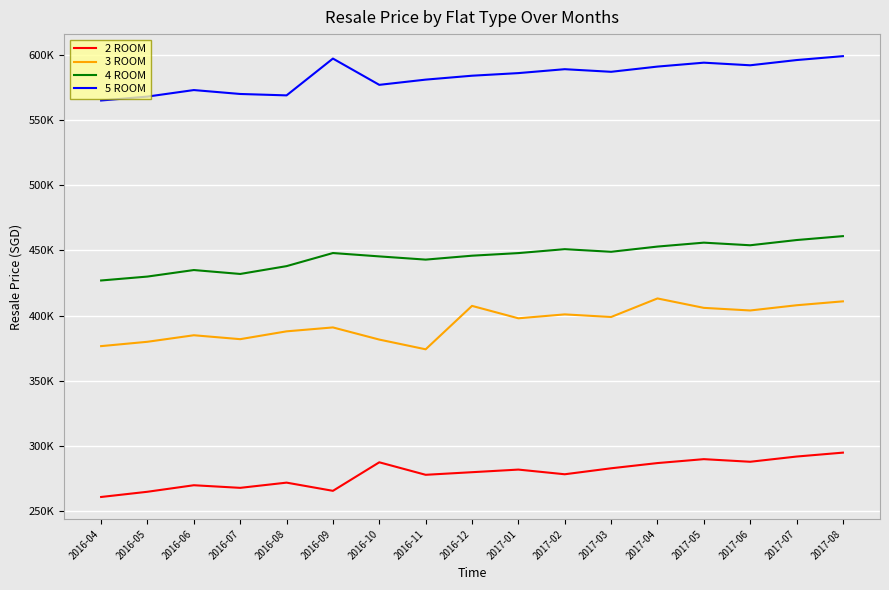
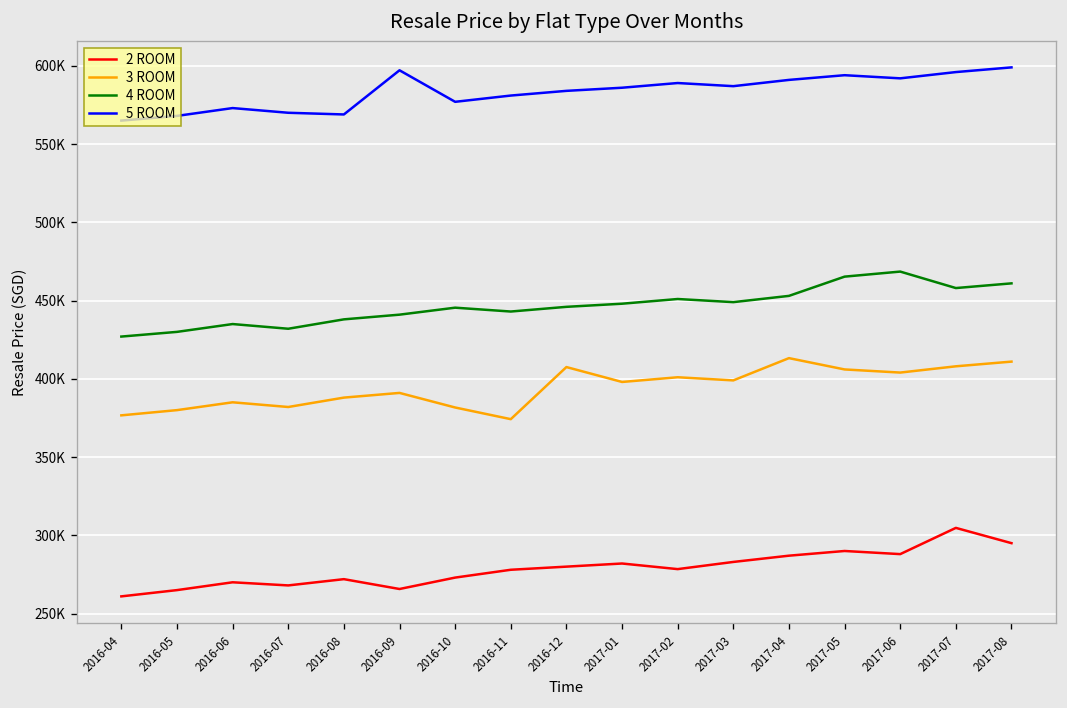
  {
    "2 ROOM": {
      "2016-04": 261000,
      "2016-05": 265000,
      "2016-06": 270000,
      "2016-07": 268000,
      "2016-08": 272000,
      "2016-09": 266000,
-     "2016-10": 288000,
+     "2016-10": 273000,
      "2016-11": 278000,
      "2016-12": 280000,
      "2017-01": 282000,
      "2017-02": 278000,
      "2017-03": 283000,
      "2017-04": 287000,
      "2017-05": 290000,
      "2017-06": 288000,
-     "2017-07": 292000,
+     "2017-07": 305000,
      "2017-08": 295000
    },
    "3 ROOM": {
      "2016-04": 377000,
      "2016-05": 380000,
      "2016-06": 385000,
      "2016-07": 382000,
      "2016-08": 388000,
      "2016-09": 391000,
      "2016-10": 382000,
      "2016-11": 374000,
      "2016-12": 408000,
      "2017-01": 398000,
      "2017-02": 401000,
      "2017-03": 399000,
      "2017-04": 413000,
      "2017-05": 406000,
      "2017-06": 404000,
      "2017-07": 408000,
      "2017-08": 411000
    },
    "4 ROOM": {
      "2016-04": 427000,
      "2016-05": 430000,
      "2016-06": 435000,
      "2016-07": 432000,
      "2016-08": 438000,
-     "2016-09": 448000,
+     "2016-09": 441000,
      "2016-10": 445000,
      "2016-11": 443000,
      "2016-12": 446000,
      "2017-01": 448000,
      "2017-02": 451000,
      "2017-03": 449000,
      "2017-04": 453000,
-     "2017-05": 456000,
-     "2017-06": 454000,
+     "2017-05": 465000,
+     "2017-06": 469000,
      "2017-07": 458000,
      "2017-08": 461000
    },
    "5 ROOM": {
      "2016-04": 565000,
      "2016-06": 573000,
      "2016-07": 570000,
      "2016-08": 569000,
      "2016-09": 597000,
      "2016-10": 577000,
      "2016-11": 581000,
      "2016-12": 584000,
      "2017-01": 586000,
      "2017-02": 589000,
      "2017-03": 587000,
      "2017-04": 591000,
      "2017-05": 594000,
      "2017-06": 592000,
      "2017-07": 596000,
      "2017-08": 599000
    }
  }
